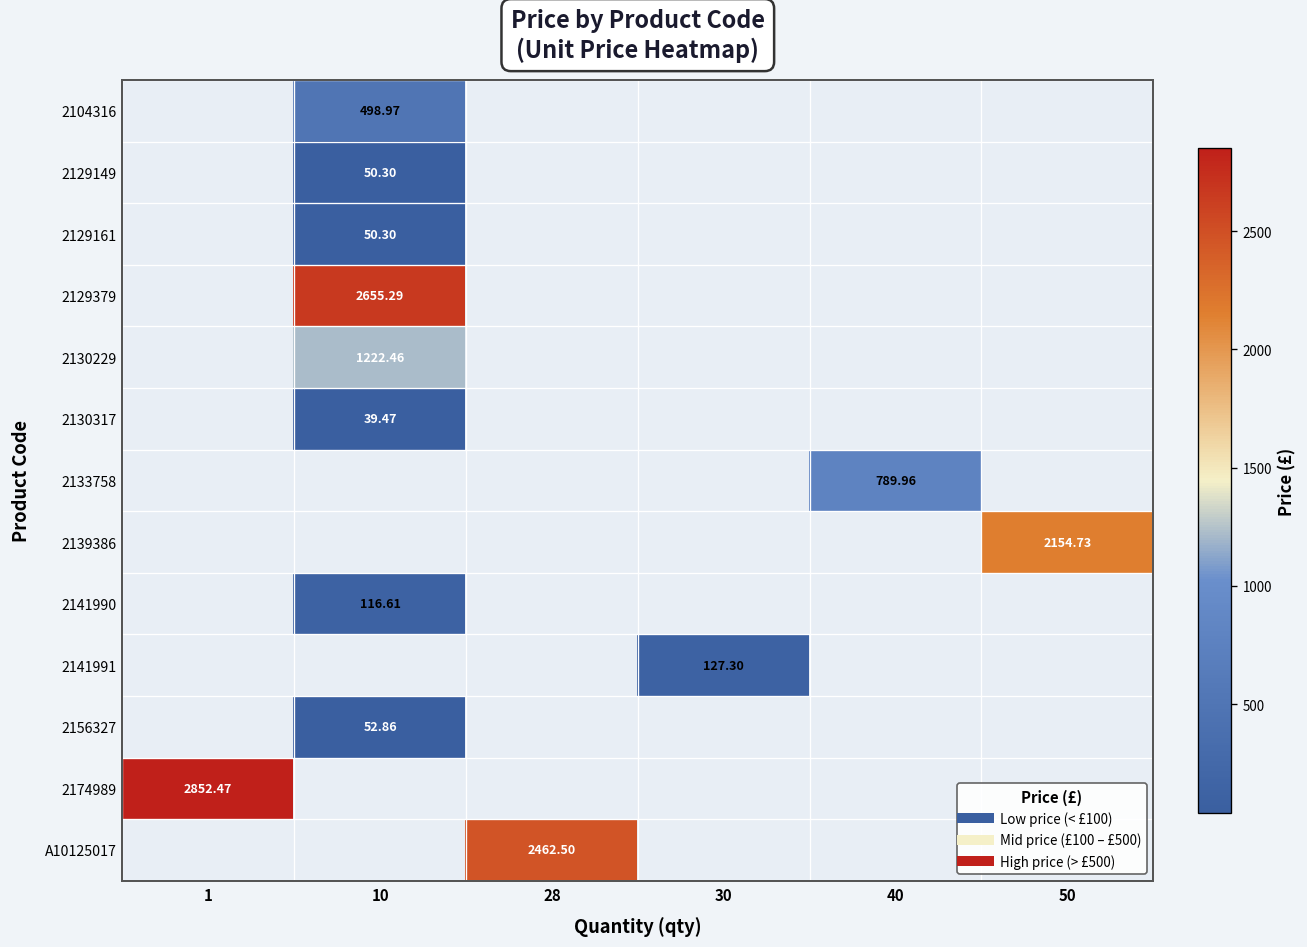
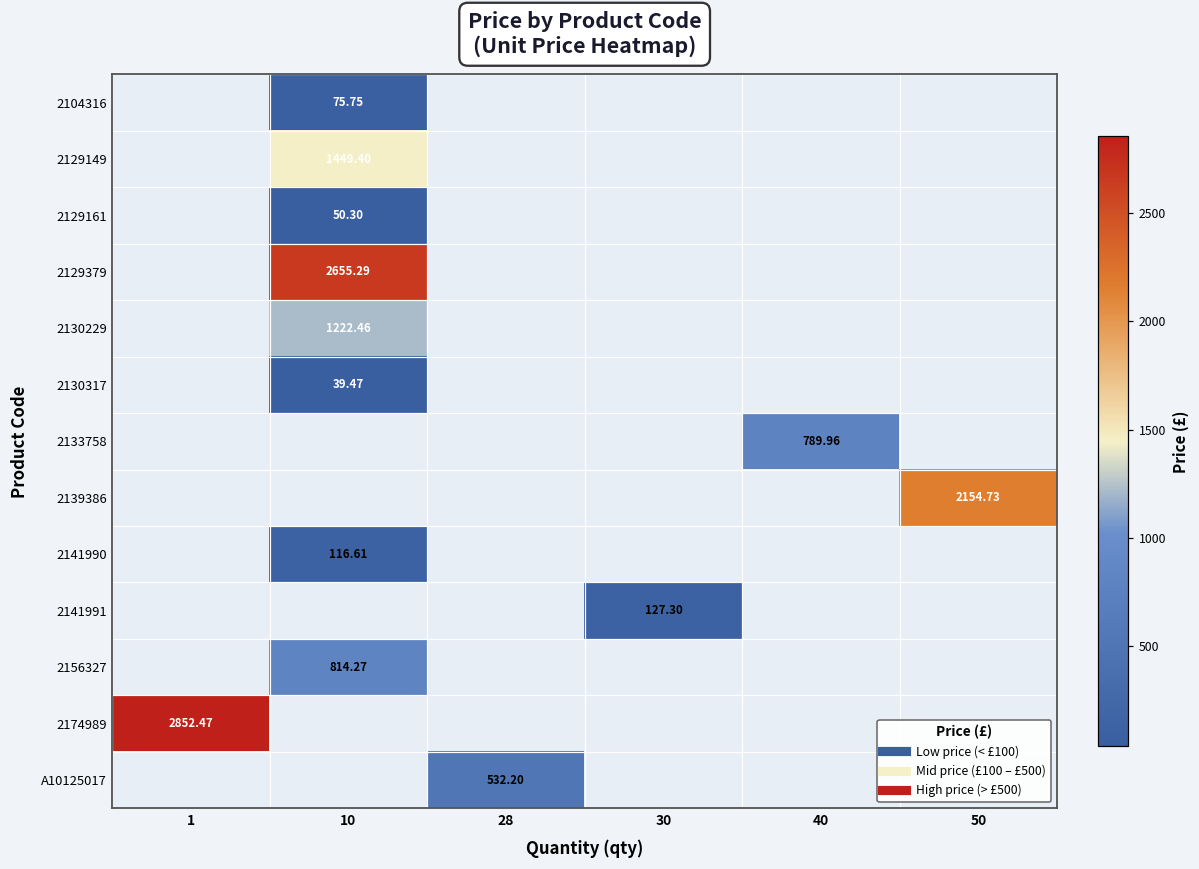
  {
    "2104316": {
-     "10": 498.97
+     "10": 75.75
    },
    "2129149": {
-     "10": 50.30
+     "10": 1449.40
    },
    "2129161": {
      "10": 50.30
    },
    "2129379": {
      "10": 2655.29
    },
    "2130229": {
      "10": 1222.46
    },
    "2130317": {
      "10": 39.47
    },
    "2133758": {
      "40": 789.96
    },
    "2139386": {
      "50": 2154.73
    },
    "2141990": {
      "10": 116.61
    },
    "2141991": {
      "30": 127.30
    },
    "2156327": {
-     "10": 52.86
+     "10": 814.27
    },
    "2174989": {
      "1": 2852.47
    },
    "A10125017": {
-     "28": 2462.50
+     "28": 532.20
    }
  }
